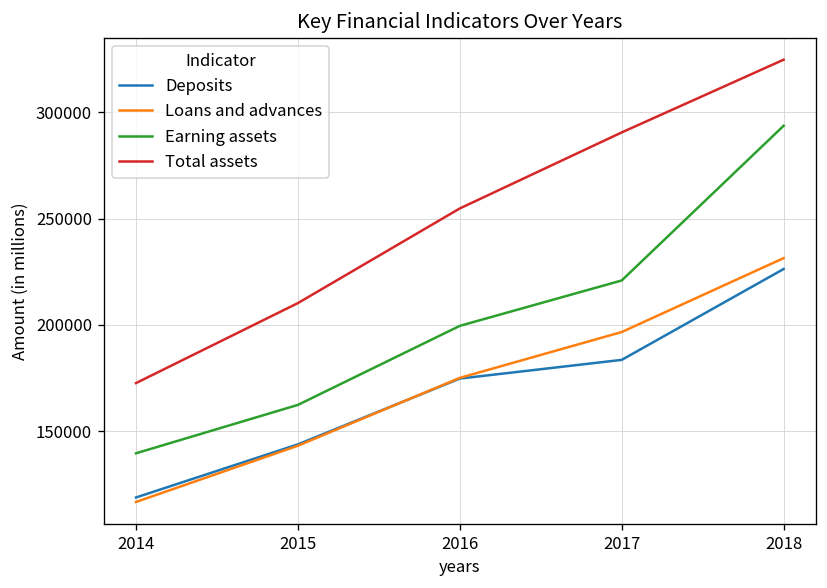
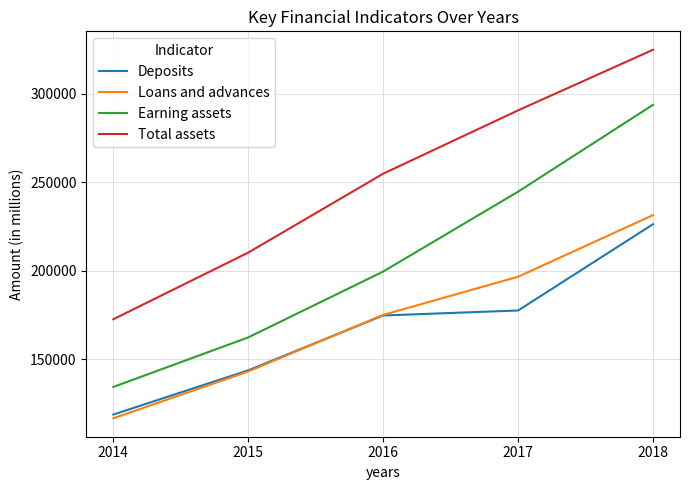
  {
    "Deposits": {
      "2014": 119000,
-     "2017": 183000,
+     "2017": 178000,
      "2018": 226000
    },
    "Loans and advances": {
      "2014": 117000,
      "2017": 197000,
      "2018": 231000
    },
    "Earning assets": {
-     "2014": 140000,
+     "2014": 134000,
      "2015": 162000,
      "2016": 200000,
-     "2017": 221000,
+     "2017": 245000,
      "2018": 294000
    },
    "Total assets": {
      "2014": 173000,
      "2015": 210000,
      "2016": 255000,
      "2017": 291000,
      "2018": 325000
    }
  }
